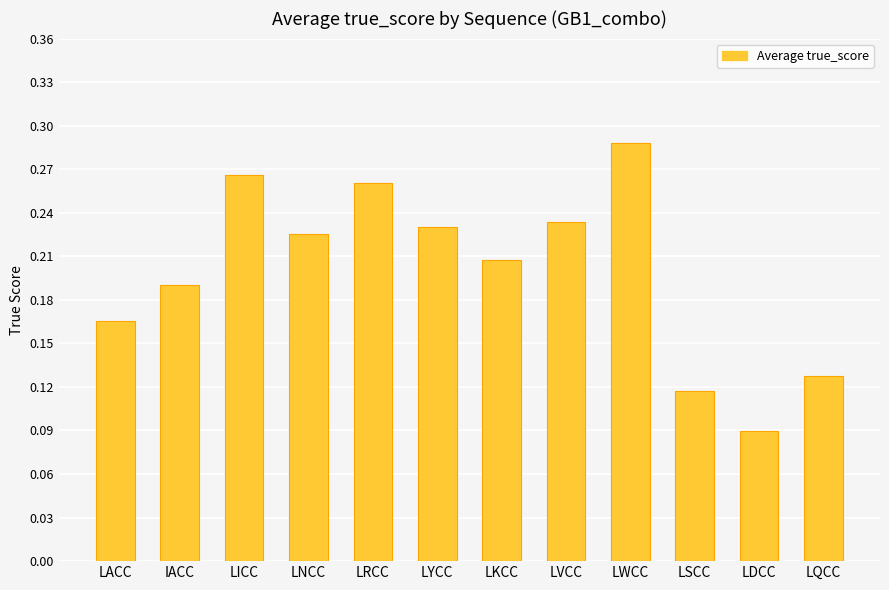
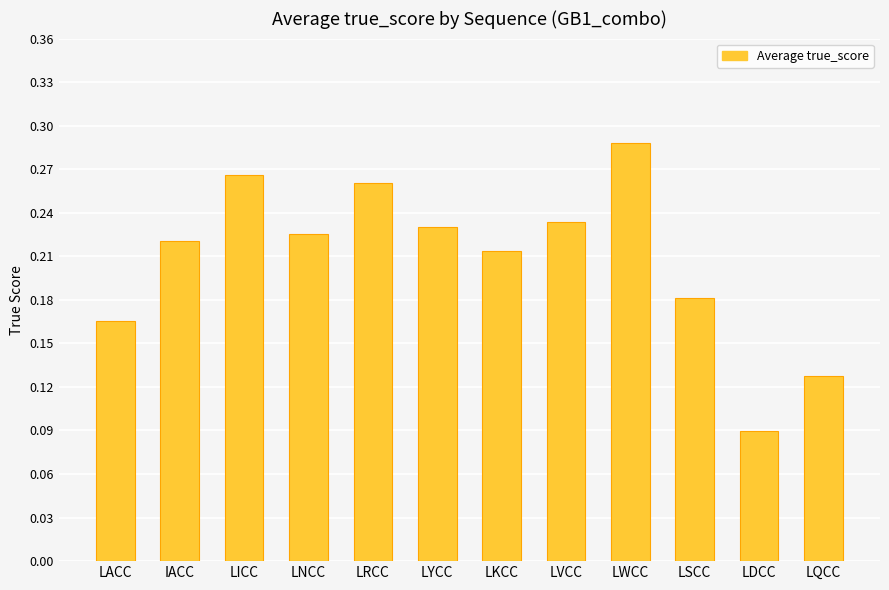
  {
    "LACC": 0.165,
-   "IACC": 0.190,
+   "IACC": 0.221,
    "LICC": 0.266,
    "LNCC": 0.225,
    "LRCC": 0.260,
    "LYCC": 0.230,
-   "LKCC": 0.207,
+   "LKCC": 0.214,
    "LVCC": 0.234,
    "LWCC": 0.288,
-   "LSCC": 0.117,
+   "LSCC": 0.181,
    "LDCC": 0.089,
    "LQCC": 0.128
  }
